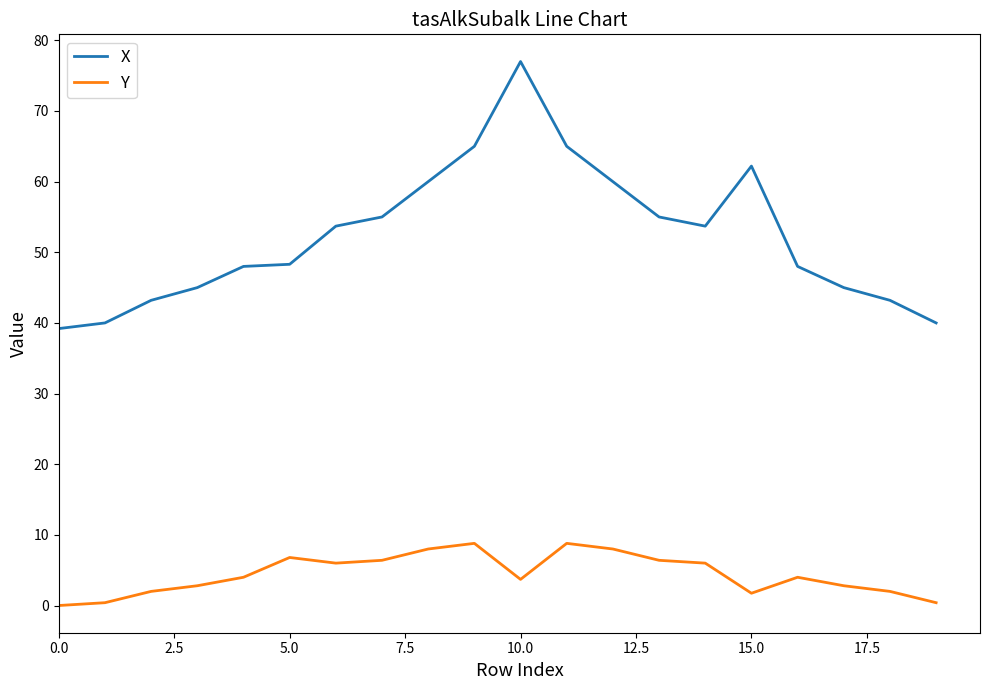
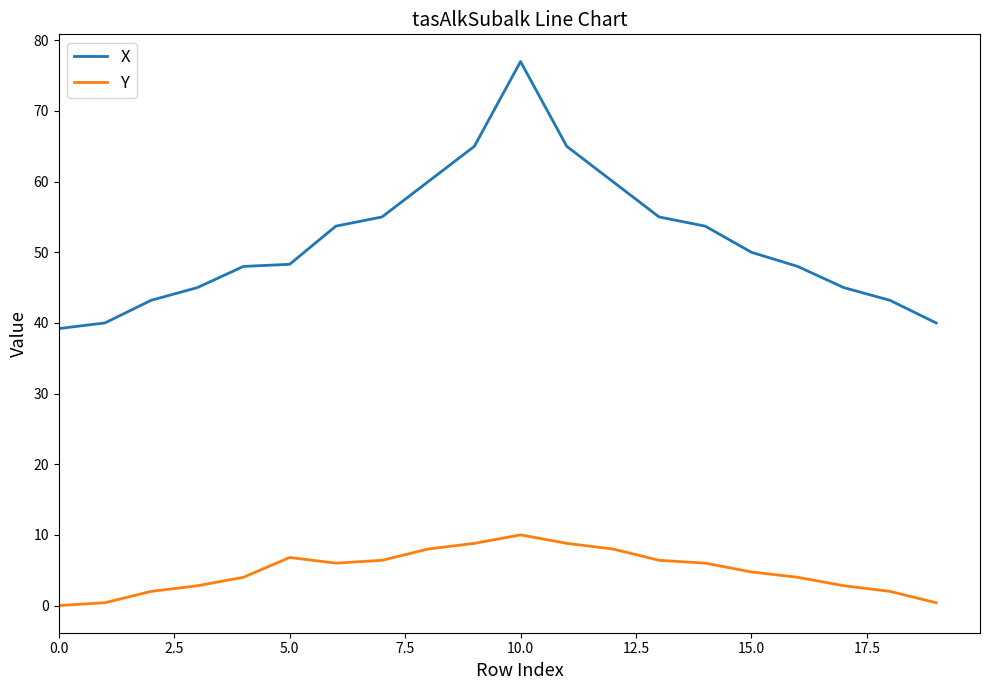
  {
    "X": {
      "0.0": 39,
      "5.0": 48,
      "10.0": 77,
-     "15.0": 62
+     "15.0": 50
    },
    "Y": {
      "0.0": 0,
      "5.0": 7,
-     "10.0": 4,
-     "15.0": 2
+     "10.0": 10,
+     "15.0": 5
    }
  }
